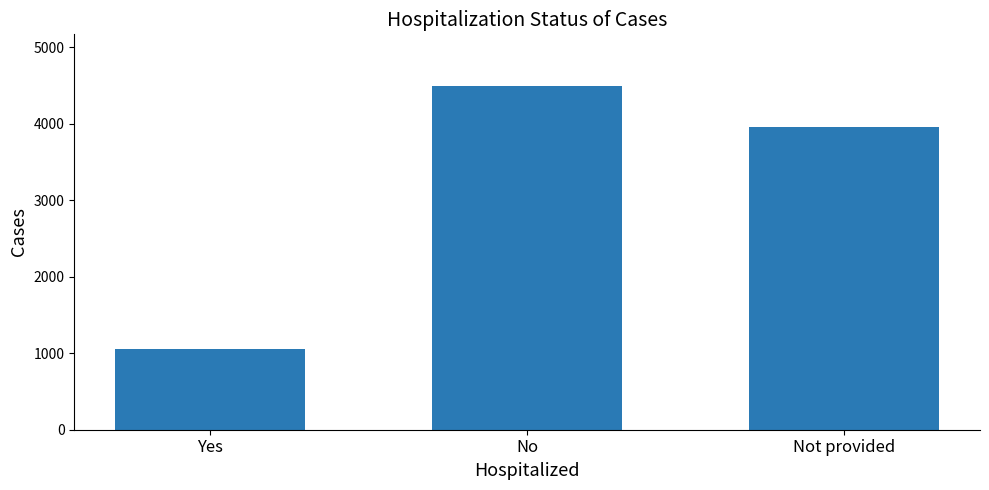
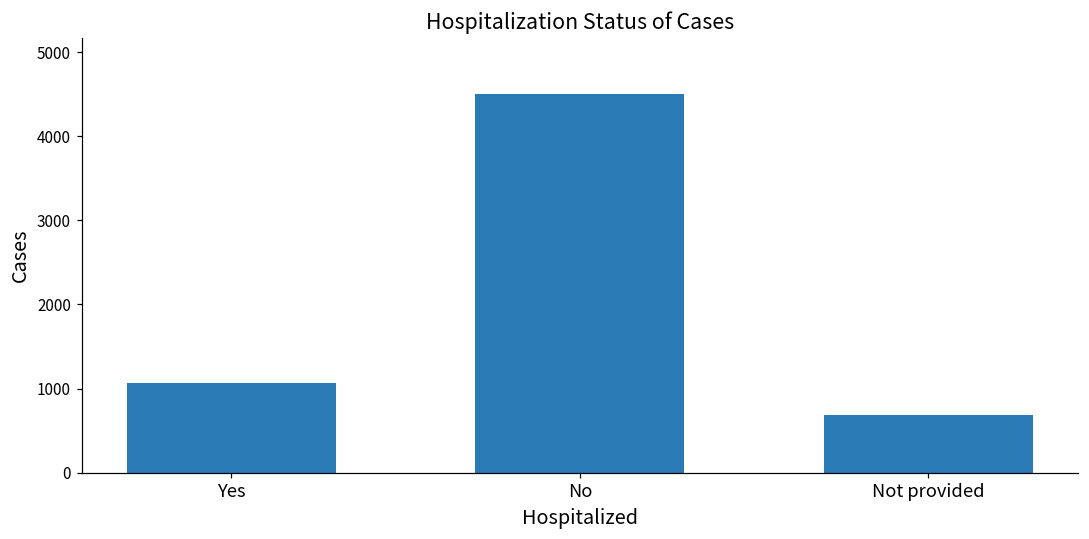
  {
    "Yes": 1100,
    "No": 4500,
-   "Not provided": 4000
+   "Not provided": 700
  }
